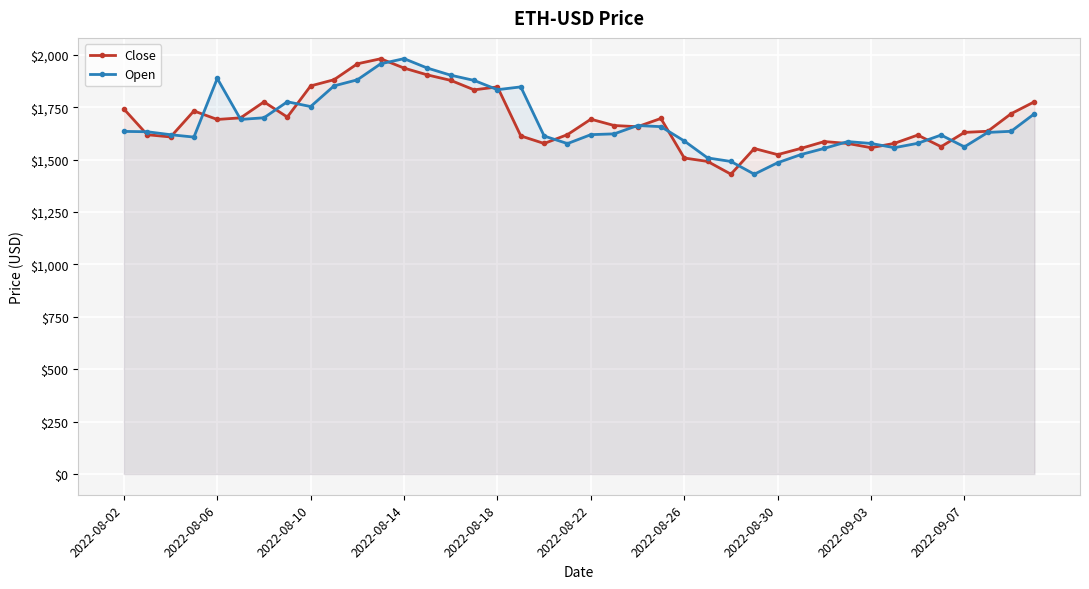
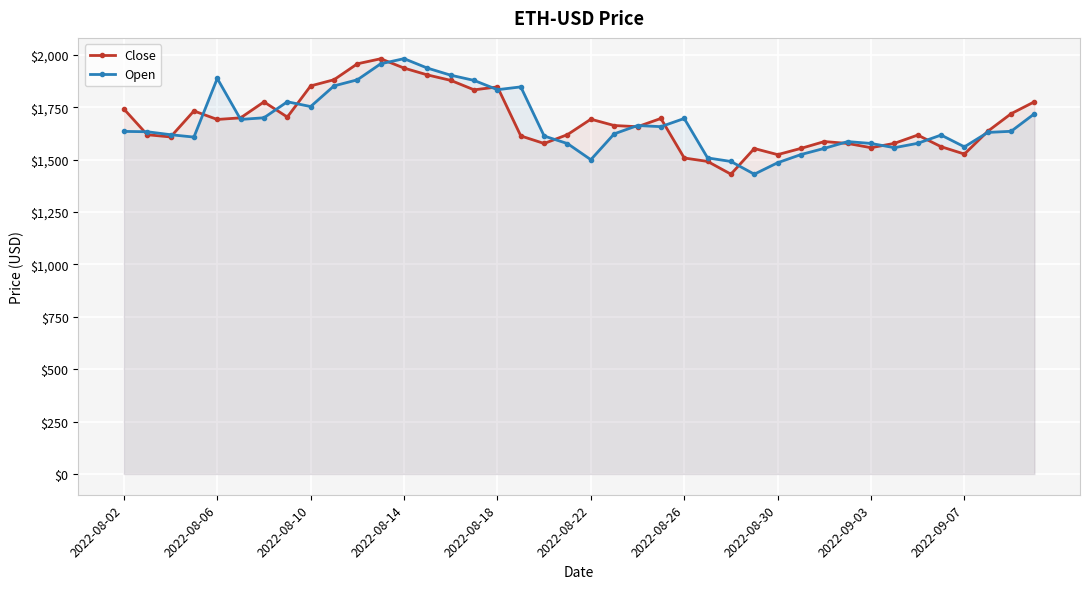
  {
    "Close": {
      "2022-08-02": "$1,740",
      "2022-08-06": "$1,690",
      "2022-08-10": "$1,850",
      "2022-08-14": "$1,940",
      "2022-08-18": "$1,850",
      "2022-08-22": "$1,690",
      "2022-08-26": "$1,510",
      "2022-08-30": "$1,520",
      "2022-09-03": "$1,560",
-     "2022-09-07": "$1,630"
+     "2022-09-07": "$1,530"
    },
    "Open": {
      "2022-08-02": "$1,630",
      "2022-08-06": "$1,890",
      "2022-08-10": "$1,750",
      "2022-08-14": "$1,980",
      "2022-08-18": "$1,830",
-     "2022-08-22": "$1,620",
-     "2022-08-26": "$1,590",
+     "2022-08-22": "$1,500",
+     "2022-08-26": "$1,700",
      "2022-08-30": "$1,490",
      "2022-09-03": "$1,580",
      "2022-09-07": "$1,560"
    }
  }
